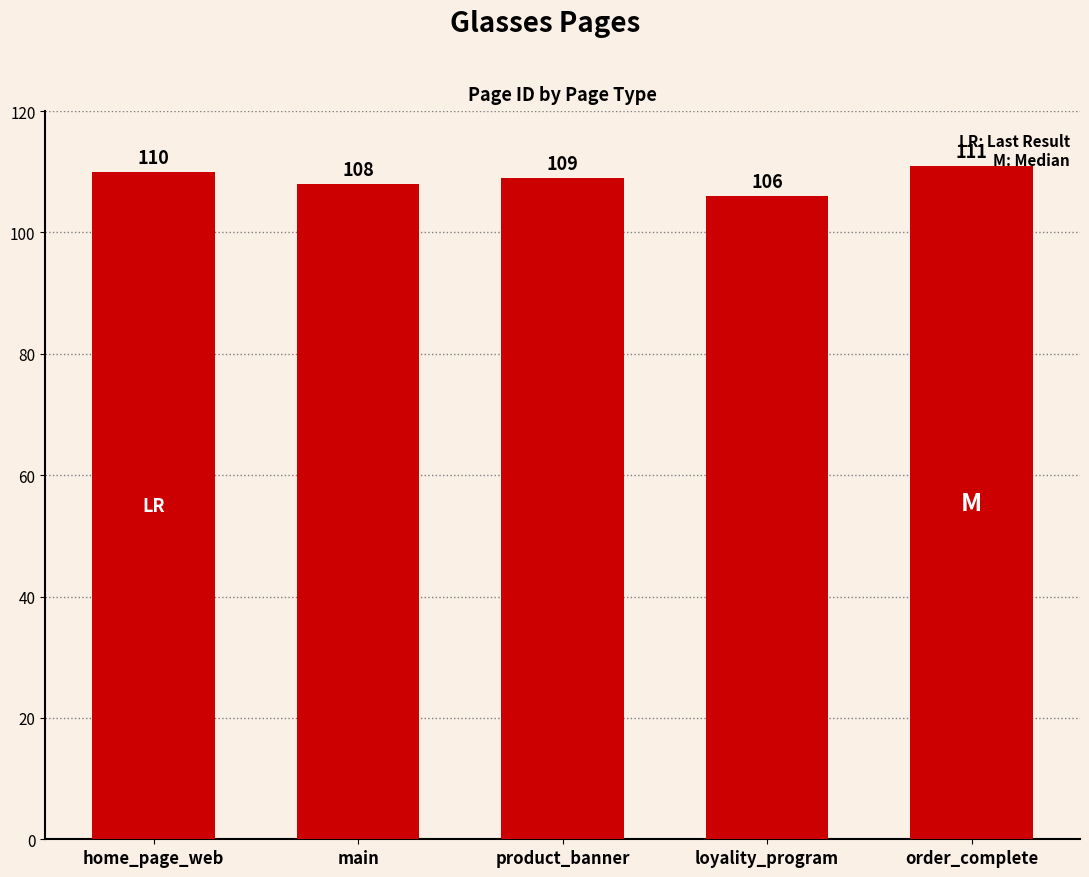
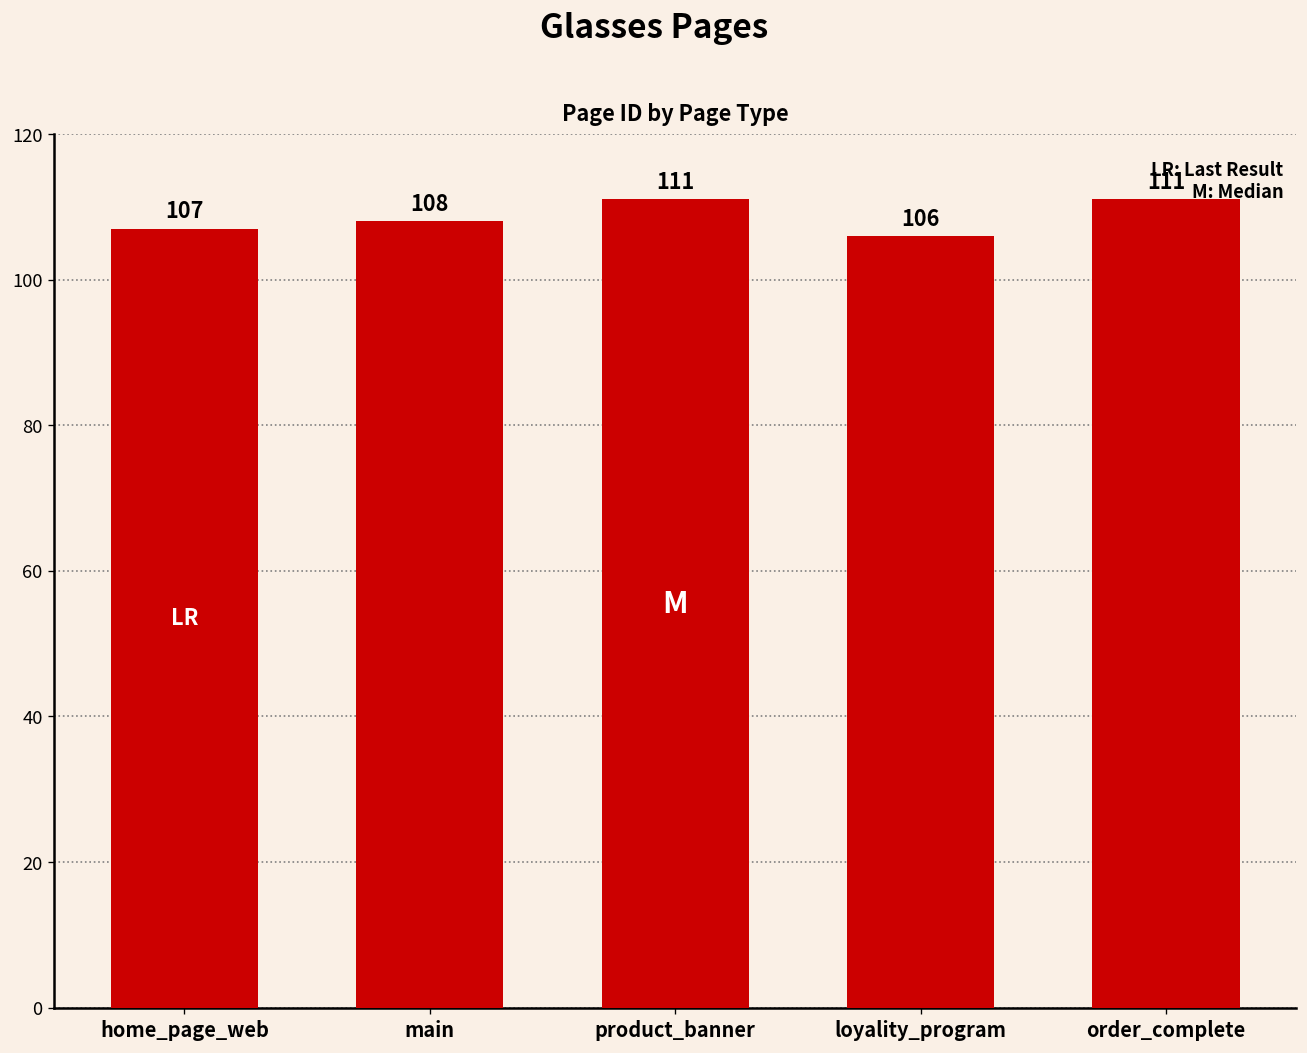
  {
-   "home_page_web": 110,
+   "home_page_web": 107,
    "main": 108,
-   "product_banner": 109,
+   "product_banner": 111,
    "loyality_program": 106
  }
